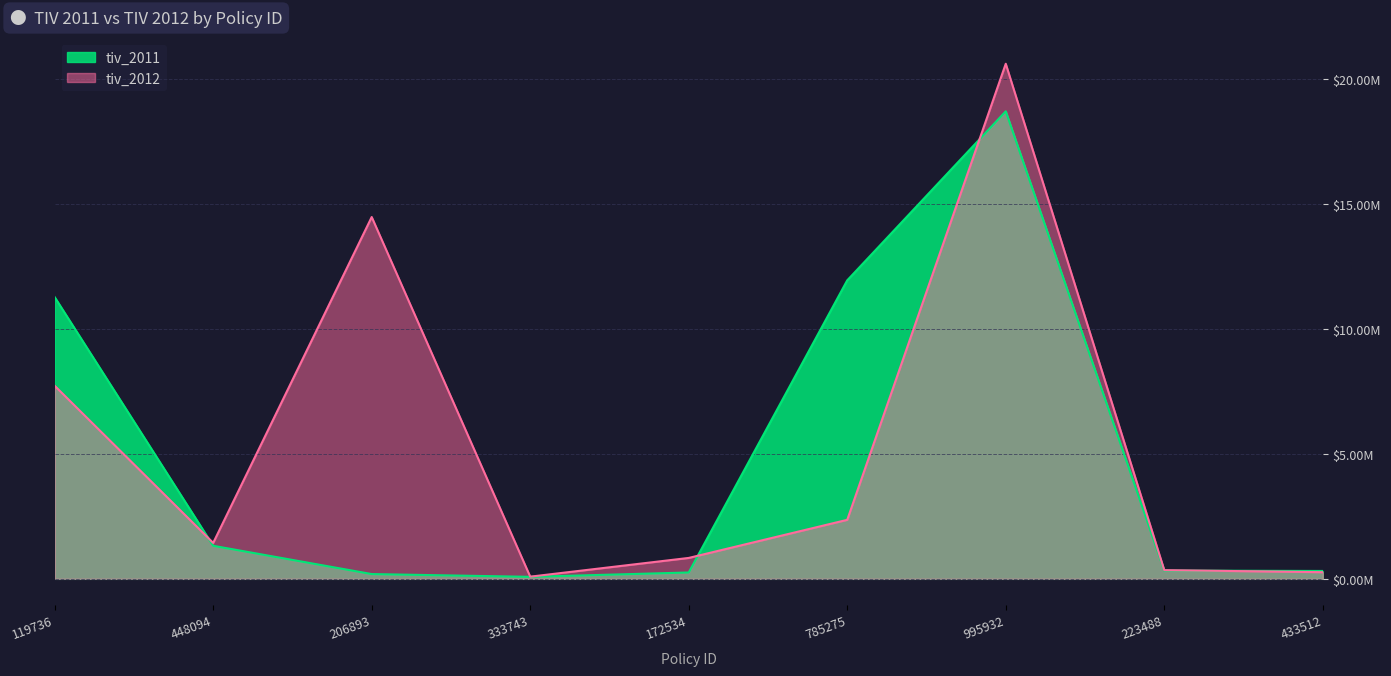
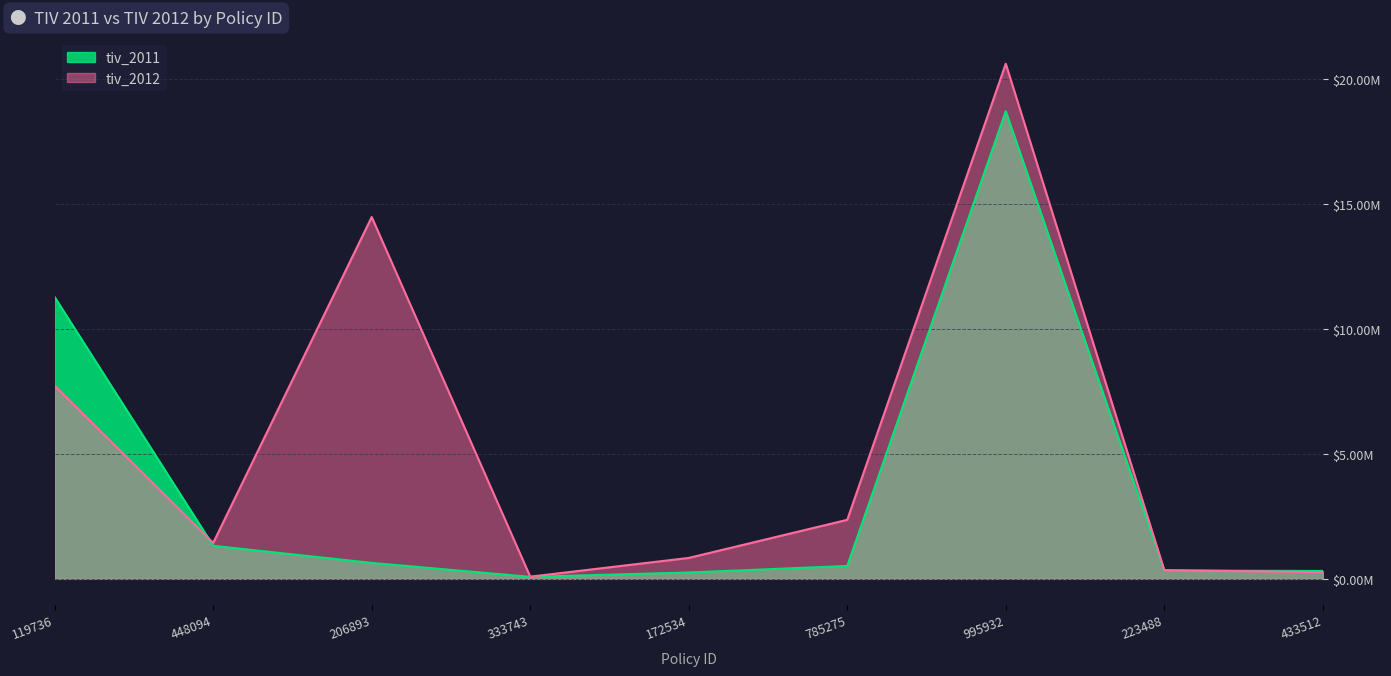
  {
    "tiv_2011": {
      "119736": "$11300000",
      "448094": "$1300000",
-     "206893": "$200000",
+     "206893": "$600000",
      "172534": "$300000",
-     "785275": "$11900000",
+     "785275": "$500000",
      "995932": "$18700000"
    },
    "tiv_2012": {
      "119736": "$7700000",
      "448094": "$1400000",
      "206893": "$14500000",
      "172534": "$800000",
      "785275": "$2400000",
      "995932": "$20600000"
    }
  }
